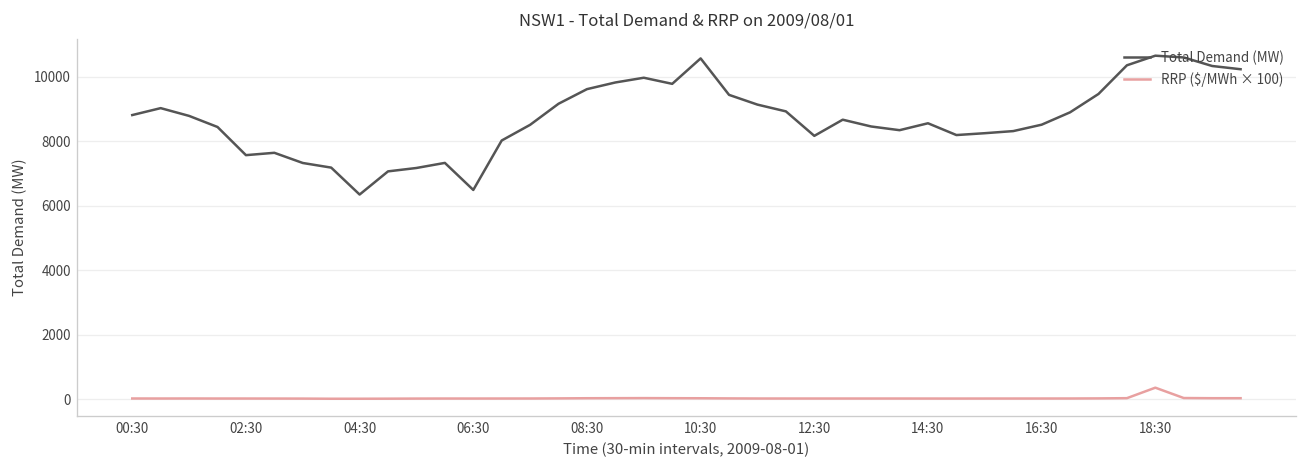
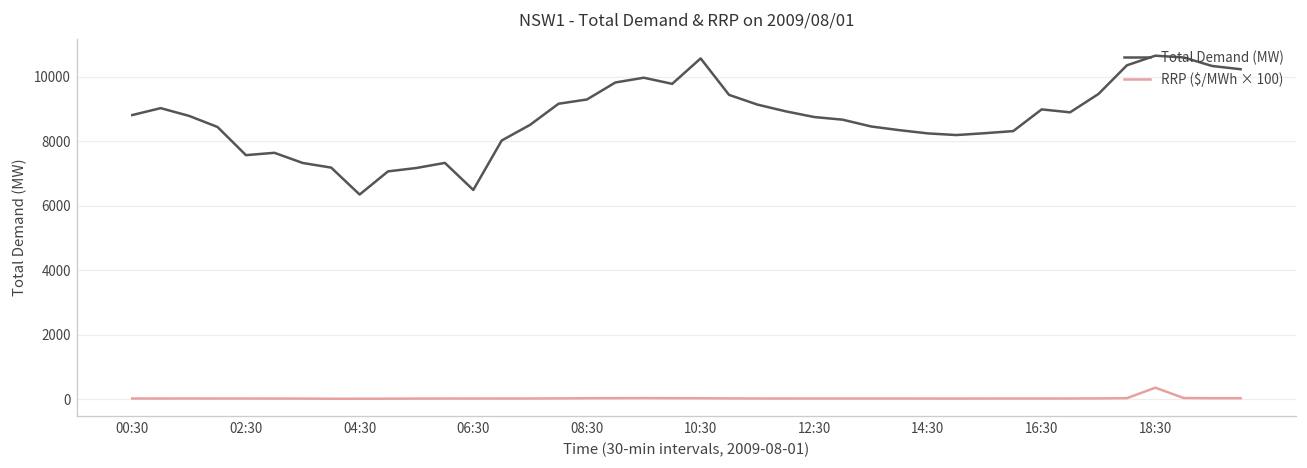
  {
    "Total Demand (MW)": {
      "00:30": 8800,
      "02:30": 7600,
      "04:30": 6300,
      "06:30": 6500,
-     "08:30": 9600,
+     "08:30": 9300,
      "10:30": 10600,
-     "12:30": 8200,
-     "14:30": 8600,
-     "16:30": 8500,
+     "12:30": 8700,
+     "14:30": 8200,
+     "16:30": 9000,
      "18:30": 10600
    },
    "RRP ($/MWh × 100)": {
      "00:30": 0,
      "02:30": 0,
      "04:30": 0,
      "06:30": 0,
      "08:30": 0,
      "10:30": 0,
      "12:30": 0,
      "14:30": 0,
      "16:30": 0,
      "18:30": 400
    }
  }
